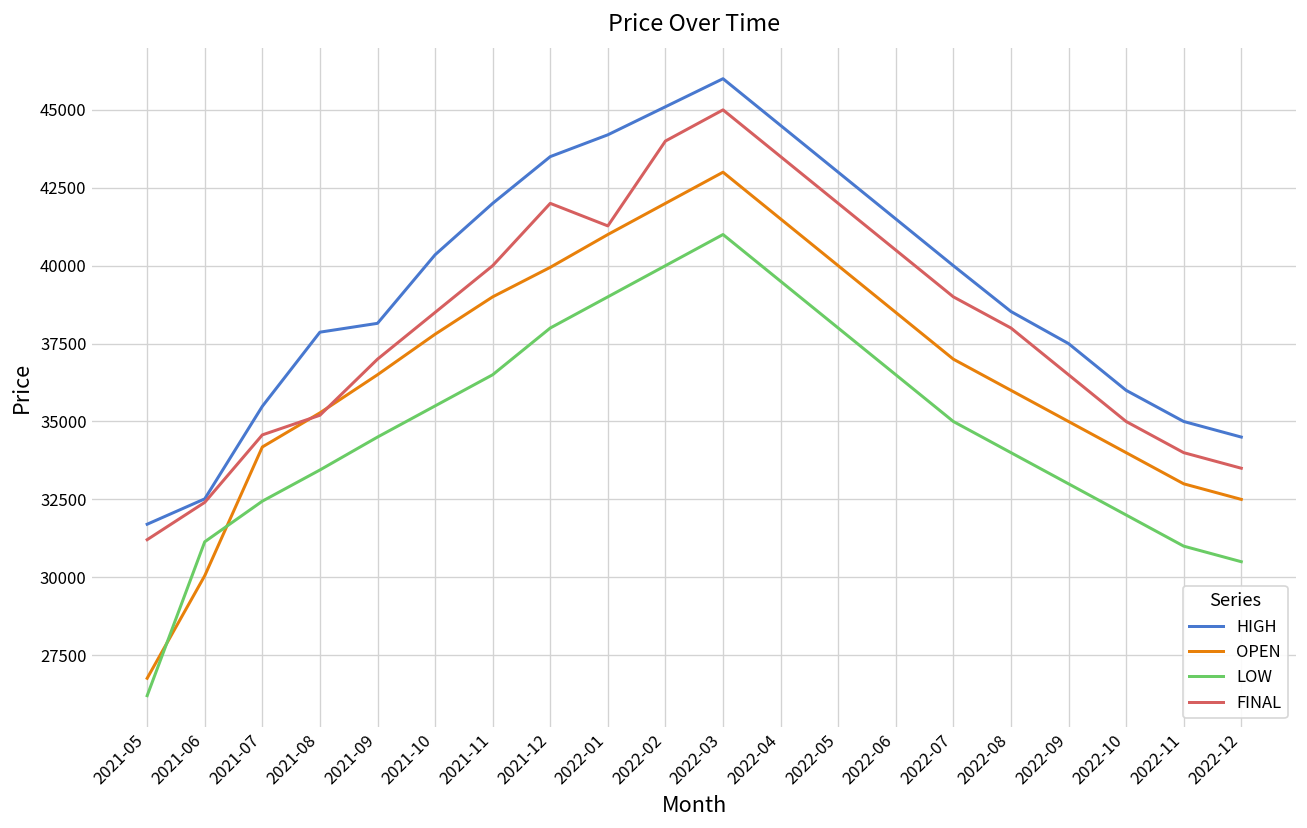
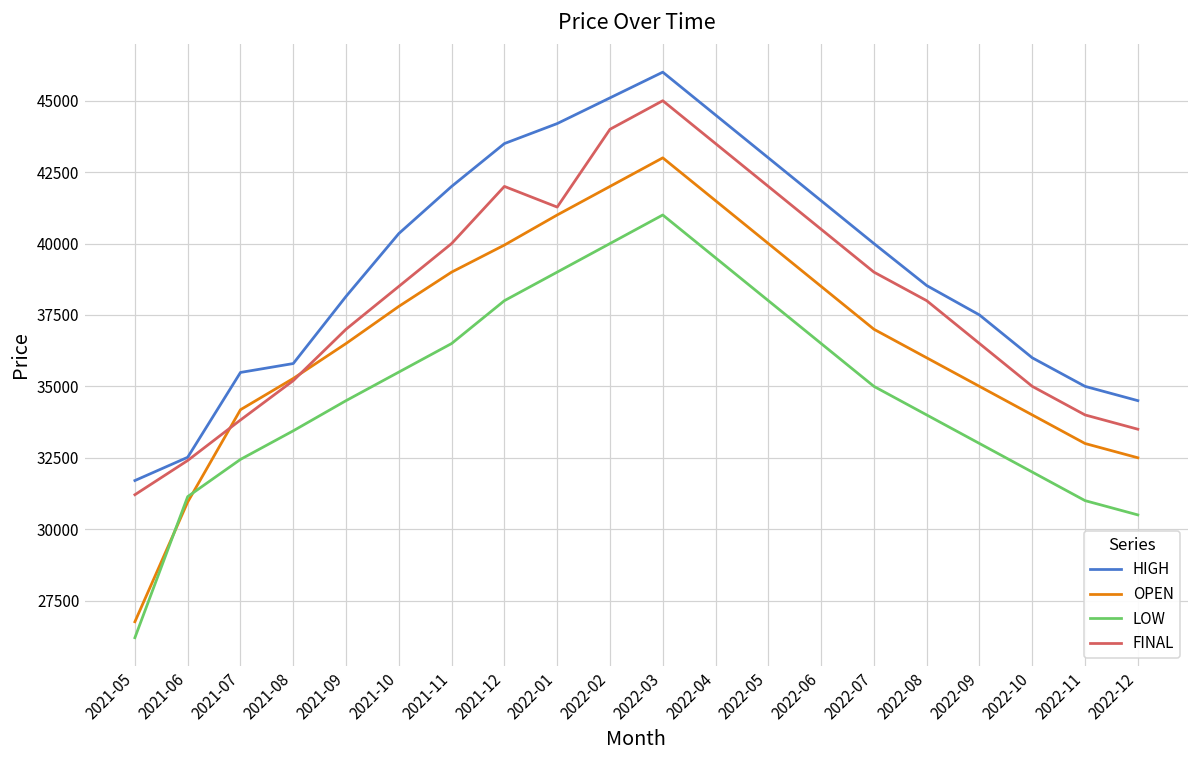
  {
    "HIGH": {
      "2021-05": 31700,
      "2021-06": 32500,
      "2021-07": 35500,
-     "2021-08": 37900,
+     "2021-08": 35800,
      "2021-09": 38200,
      "2021-10": 40400,
      "2021-11": 42000,
      "2021-12": 43500,
      "2022-01": 44200,
      "2022-02": 45100,
      "2022-03": 46000,
      "2022-04": 44500,
      "2022-05": 43000,
      "2022-06": 41500,
      "2022-07": 40000,
      "2022-08": 38500,
      "2022-09": 37500,
      "2022-10": 36000,
      "2022-11": 35000,
      "2022-12": 34500
    },
    "OPEN": {
      "2021-05": 26800,
-     "2021-06": 30100,
+     "2021-06": 31000,
      "2021-07": 34200,
      "2021-09": 36500,
      "2021-10": 37800,
      "2021-11": 39000,
      "2021-12": 39900,
      "2022-01": 41000,
      "2022-02": 42000,
      "2022-03": 43000,
      "2022-04": 41500,
      "2022-05": 40000,
      "2022-06": 38500,
      "2022-07": 37000,
      "2022-08": 36000,
      "2022-09": 35000,
      "2022-10": 34000,
      "2022-11": 33000,
      "2022-12": 32500
    },
    "LOW": {
      "2021-05": 26200,
      "2021-06": 31100,
      "2021-07": 32400,
      "2021-08": 33400,
      "2021-09": 34500,
      "2021-10": 35500,
      "2021-11": 36500,
      "2021-12": 38000,
      "2022-01": 39000,
      "2022-02": 40000,
      "2022-03": 41000,
      "2022-04": 39500,
      "2022-05": 38000,
      "2022-06": 36500,
      "2022-07": 35000,
      "2022-08": 34000,
      "2022-09": 33000,
      "2022-10": 32000,
      "2022-11": 31000,
      "2022-12": 30500
    },
    "FINAL": {
      "2021-05": 31200,
      "2021-06": 32400,
-     "2021-07": 34600,
+     "2021-07": 33800,
      "2021-09": 37000,
      "2021-10": 38500,
      "2021-11": 40000,
      "2021-12": 42000,
      "2022-01": 41300,
      "2022-02": 44000,
      "2022-03": 45000,
      "2022-04": 43500,
      "2022-05": 42000,
      "2022-06": 40500,
      "2022-07": 39000,
      "2022-08": 38000,
      "2022-09": 36500,
      "2022-10": 35000,
      "2022-11": 34000,
      "2022-12": 33500
    }
  }
